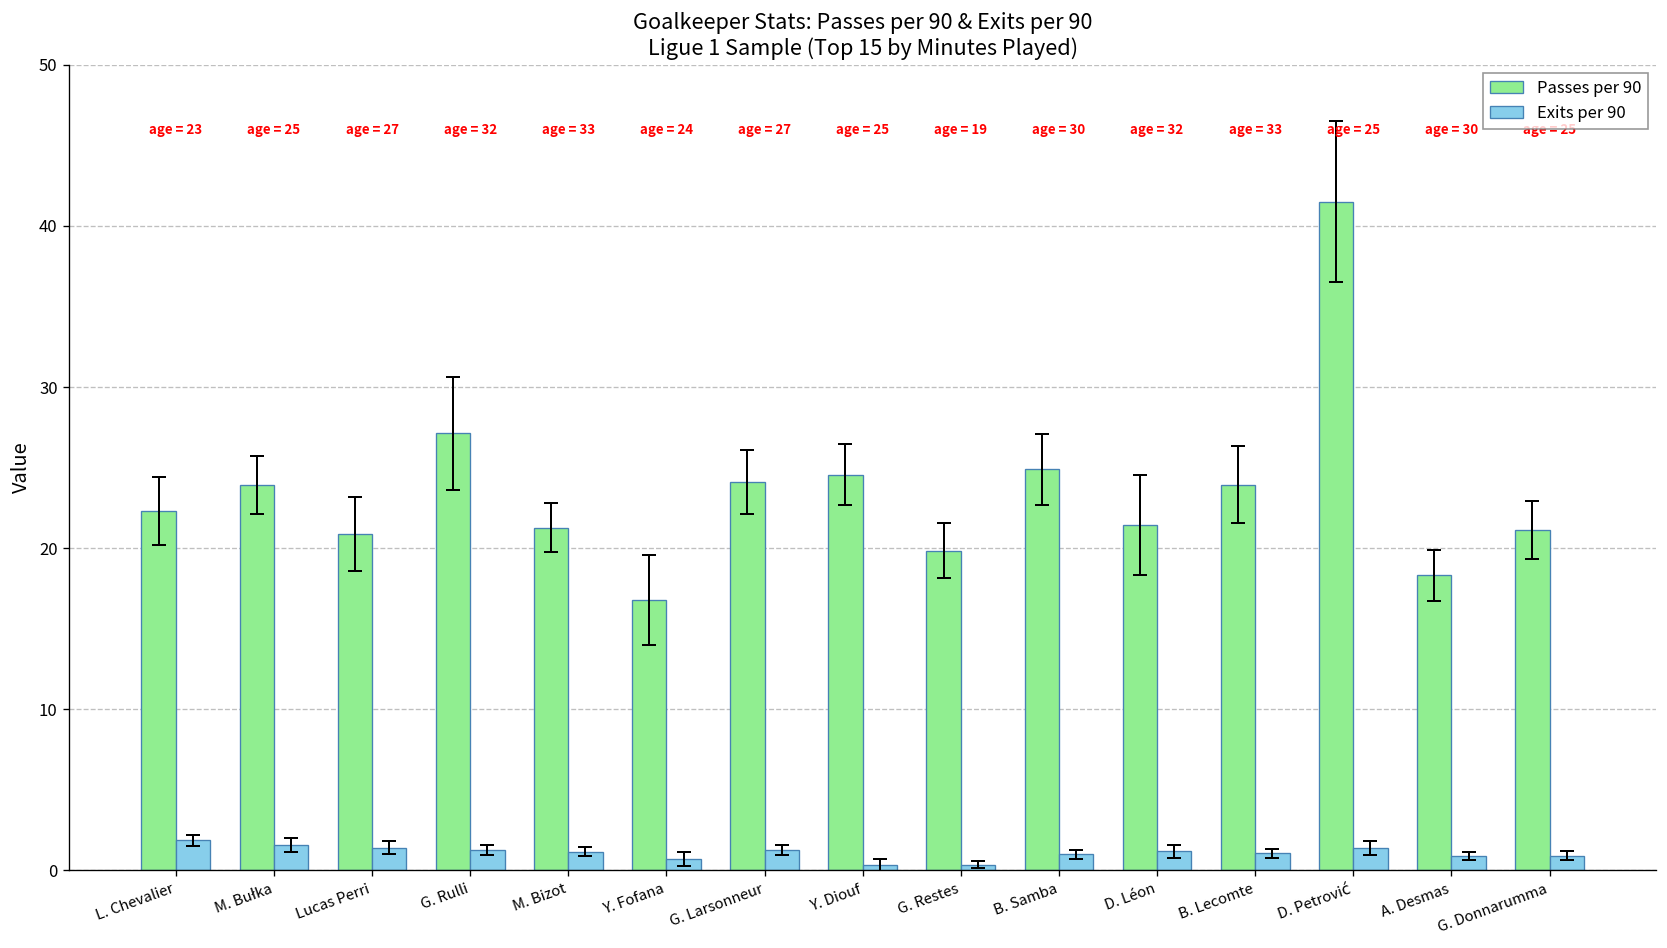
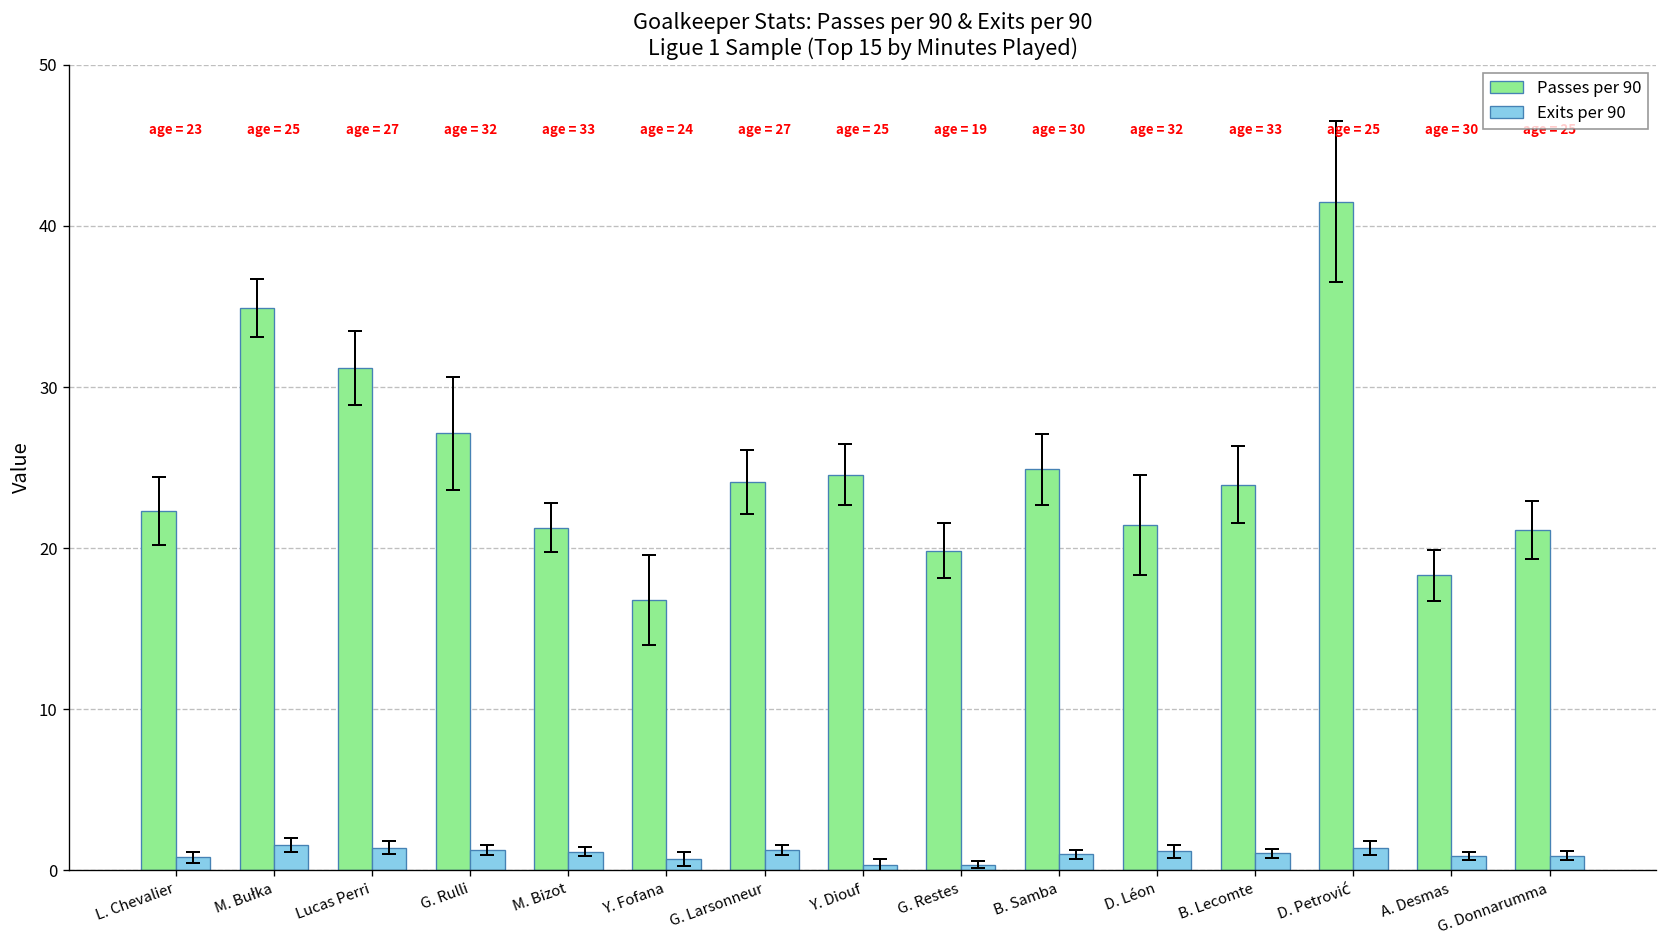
  {
    "Passes per 90": {
      "L. Chevalier": 22.3,
-     "M. Bułka": 23.9,
-     "Lucas Perri": 20.9,
+     "M. Bułka": 34.9,
+     "Lucas Perri": 31.2,
      "G. Rulli": 27.1,
      "M. Bizot": 21.3,
      "Y. Fofana": 16.8,
      "G. Larsonneur": 24.1,
      "Y. Diouf": 24.6,
      "G. Restes": 19.9,
      "B. Samba": 24.9,
      "D. Léon": 21.4,
      "B. Lecomte": 24.0,
      "D. Petrović": 41.5,
      "A. Desmas": 18.3,
      "G. Donnarumma": 21.1
    },
    "Exits per 90": {
-     "L. Chevalier": 1.9,
+     "L. Chevalier": 0.8,
      "M. Bułka": 1.6,
      "Lucas Perri": 1.4,
      "G. Rulli": 1.3,
      "M. Bizot": 1.2,
      "Y. Fofana": 0.7,
      "G. Larsonneur": 1.3,
      "Y. Diouf": 0.4,
      "G. Restes": 0.4,
      "B. Samba": 1.0,
      "D. Léon": 1.2,
      "B. Lecomte": 1.1,
      "D. Petrović": 1.4,
      "A. Desmas": 0.9,
      "G. Donnarumma": 0.9
    }
  }
